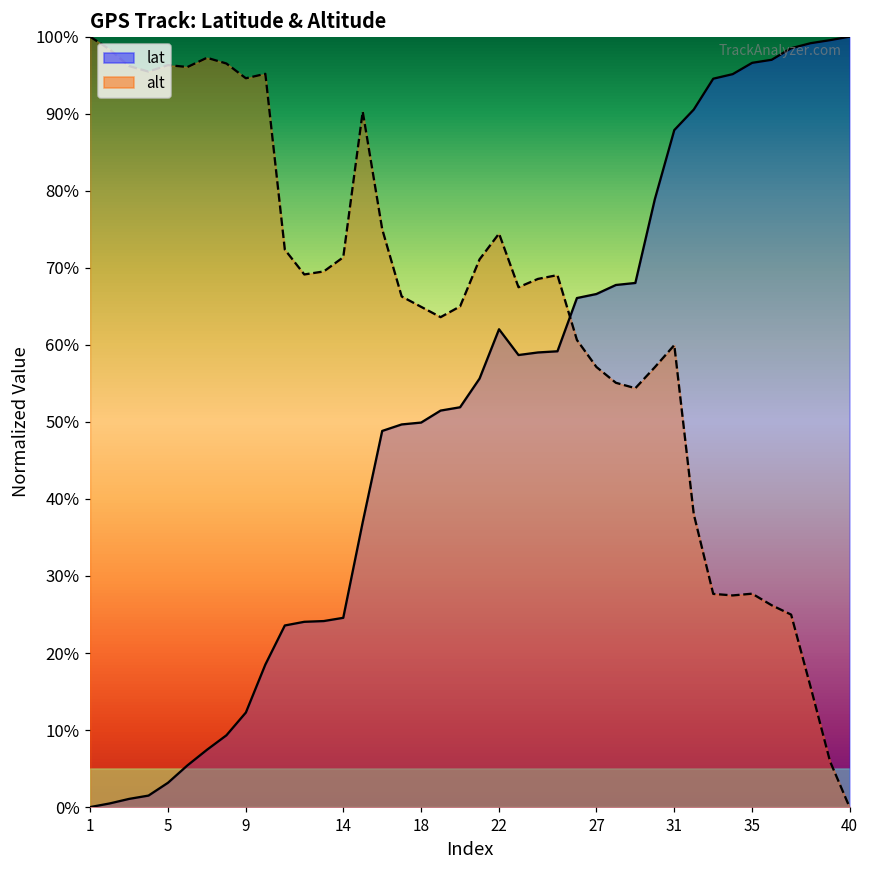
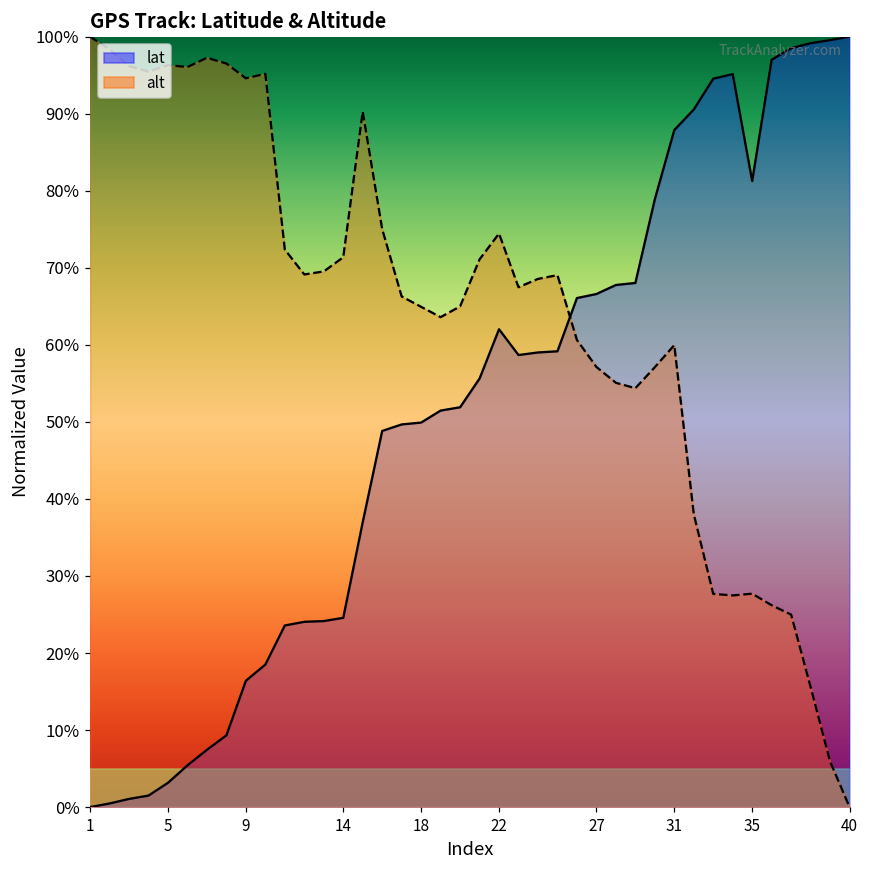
  {
    "lat": {
-     "9": "12%",
+     "9": "16%",
      "14": "25%",
      "18": "50%",
      "22": "62%",
      "27": "67%",
      "31": "88%",
-     "35": "97%",
+     "35": "81%",
      "40": "100%"
    },
    "alt": {
      "1": "100%",
      "9": "95%",
      "14": "71%",
      "18": "65%",
      "22": "74%",
      "27": "57%",
      "31": "60%",
      "35": "28%"
    }
  }
